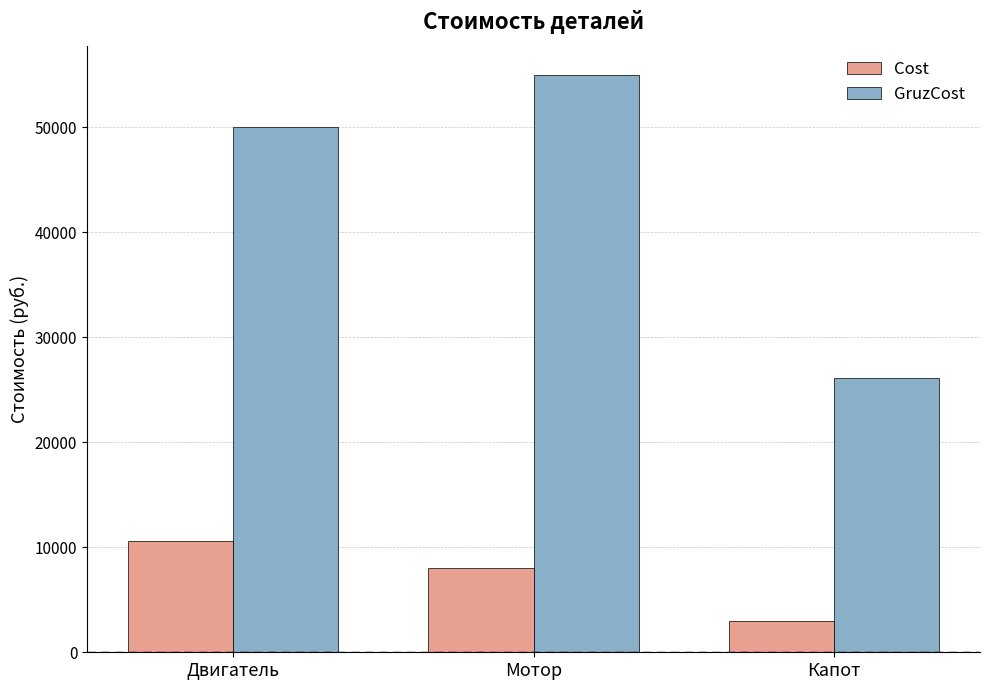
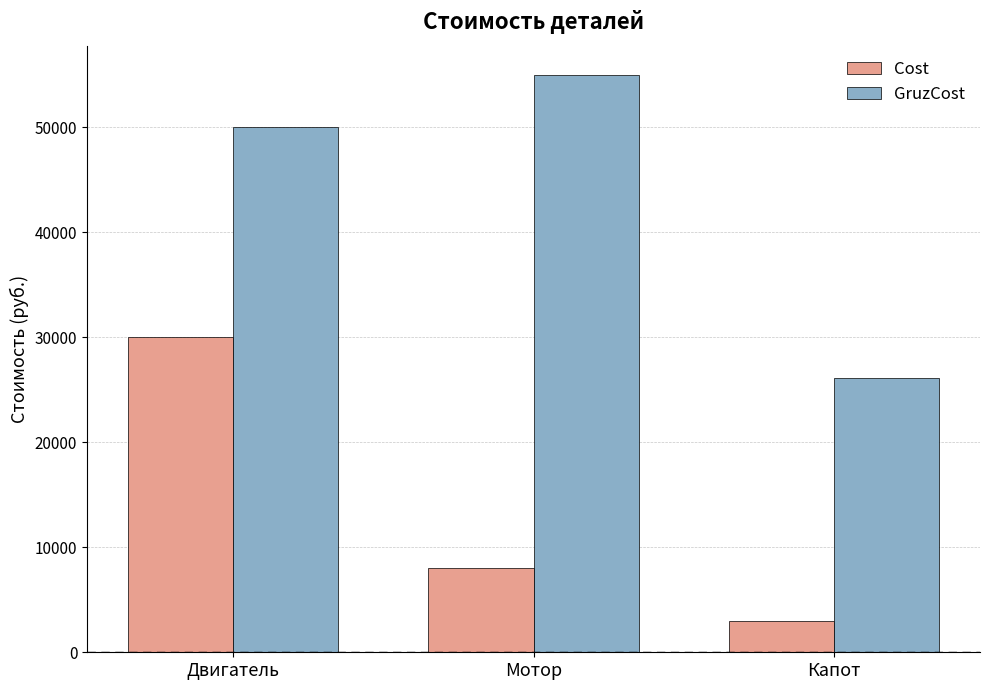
  {
    "Cost": {
-     "Двигатель": 10500,
+     "Двигатель": 30000,
      "Мотор": 8000,
      "Капот": 3000
    },
    "GruzCost": {
      "Двигатель": 50000,
      "Мотор": 55000,
      "Капот": 26100
    }
  }
